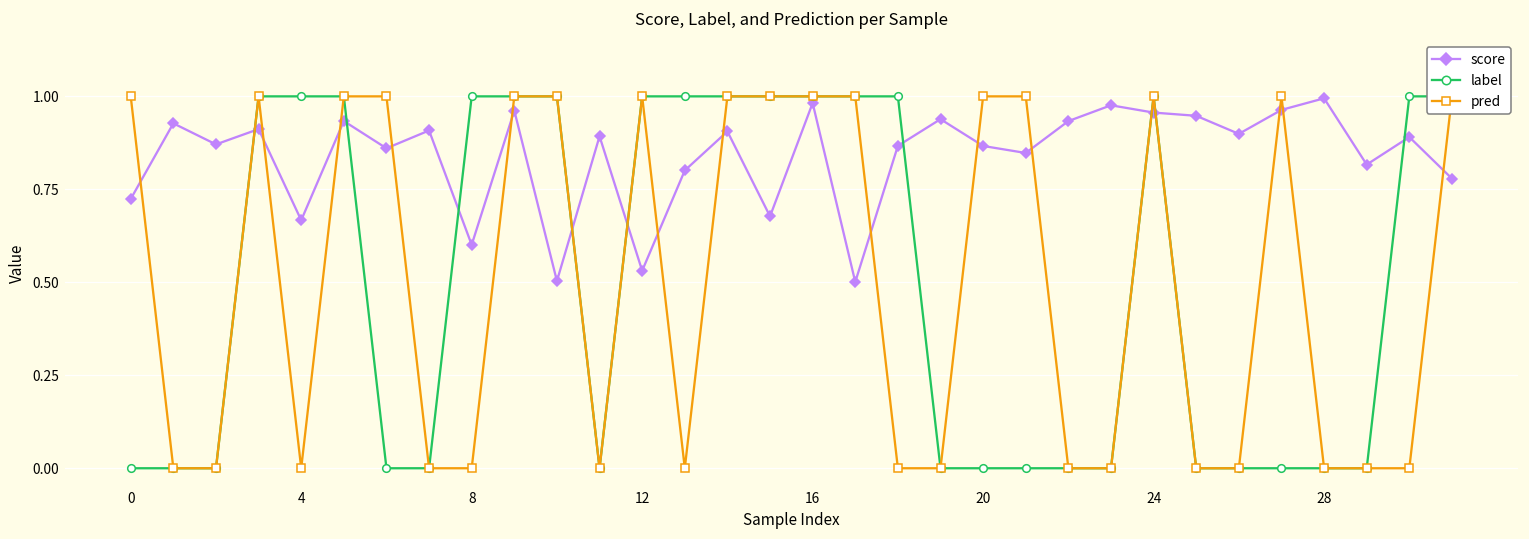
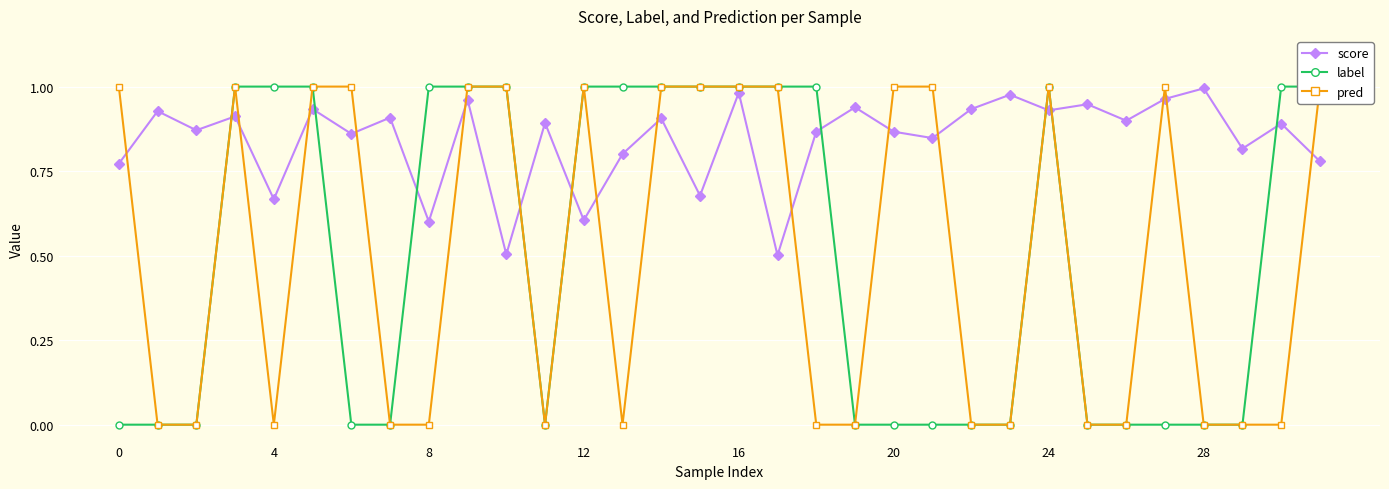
  {
    "score": {
-     "0": 0.72,
+     "0": 0.77,
      "4": 0.67,
      "8": 0.60,
-     "12": 0.53,
+     "12": 0.60,
      "16": 0.98,
      "20": 0.87,
-     "24": 0.96,
+     "24": 0.93,
      "28": 0.99
    },
    "label": {
      "0": 0.00,
      "4": 1.00,
      "8": 1.00,
      "20": 0.00
    },
    "pred": {
      "0": 1.00,
      "4": 0.00,
      "8": 0.00,
      "20": 1.00
    }
  }
